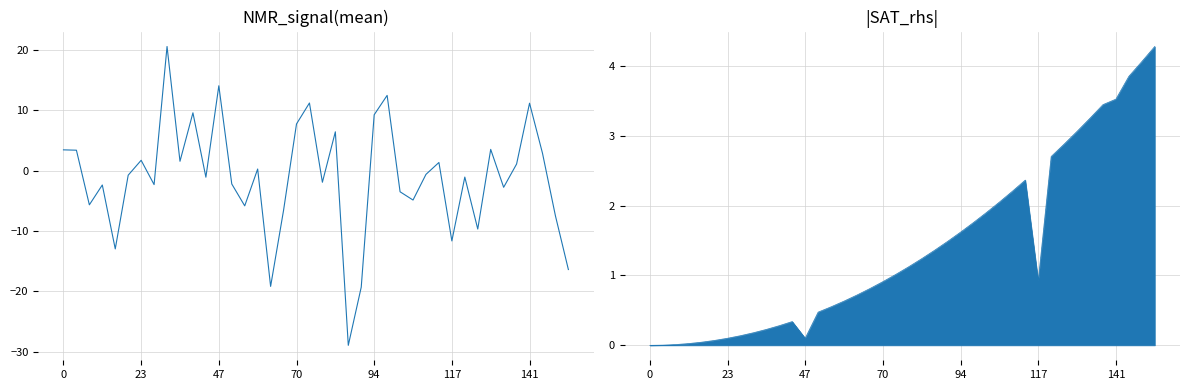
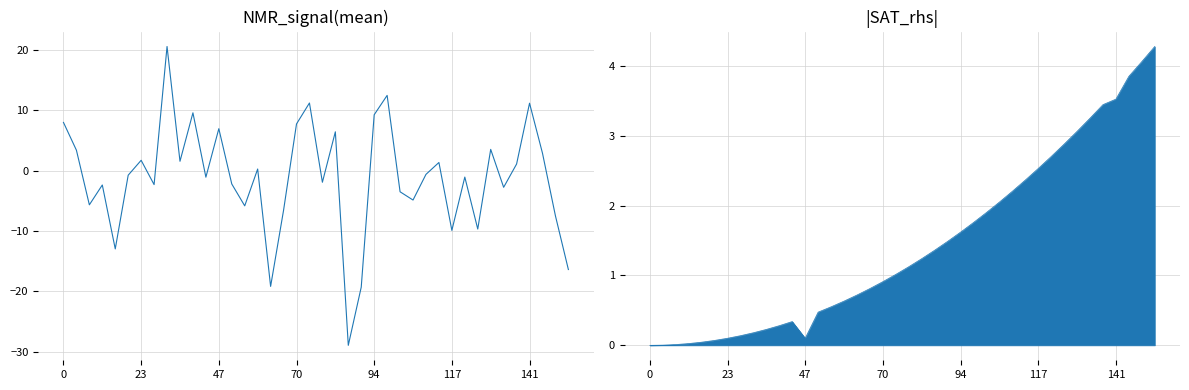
  {
    "NMR_signal(mean)": {
-     "0": 3,
-     "47": 14,
+     "0": 8,
+     "47": 7,
      "70": 8,
      "94": 9,
-     "117": -12,
+     "117": -10,
      "141": 11
    },
    "|SAT_rhs|": {
      "0": 0.0,
      "47": 0.1,
      "70": 0.9,
      "94": 1.6,
-     "117": 0.9,
+     "117": 2.5,
      "141": 3.5
    }
  }
